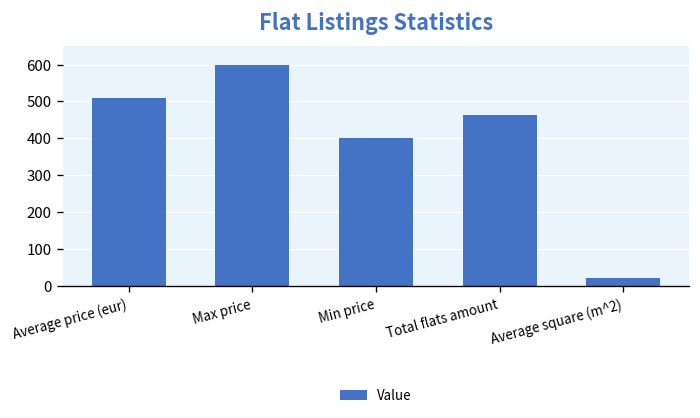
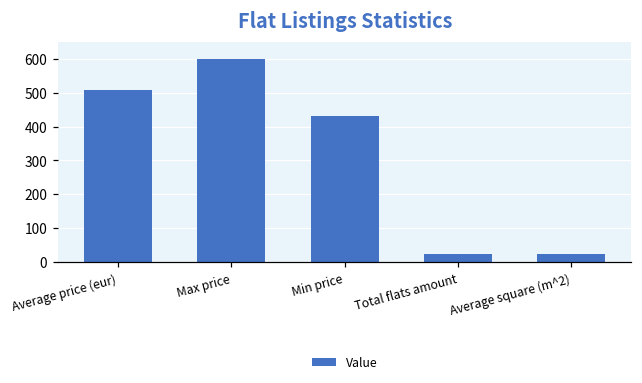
  {
    "Average price (eur)": 510,
    "Max price": 600,
-   "Min price": 400,
-   "Total flats amount": 460,
+   "Min price": 430,
+   "Total flats amount": 20,
    "Average square (m^2)": 20
  }
